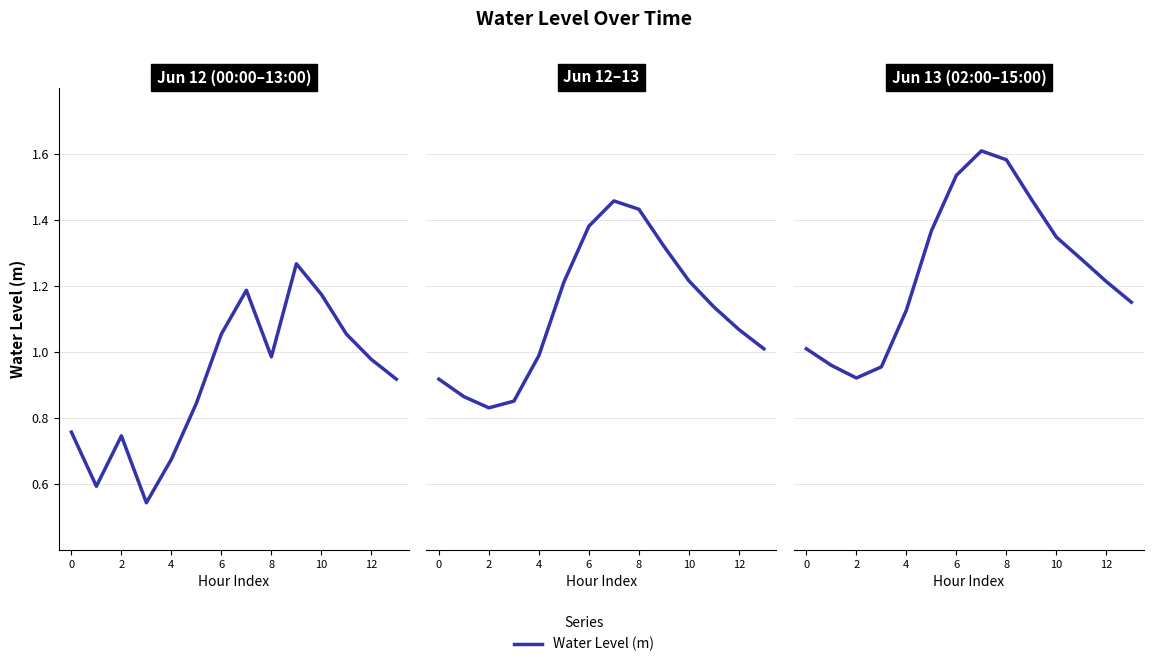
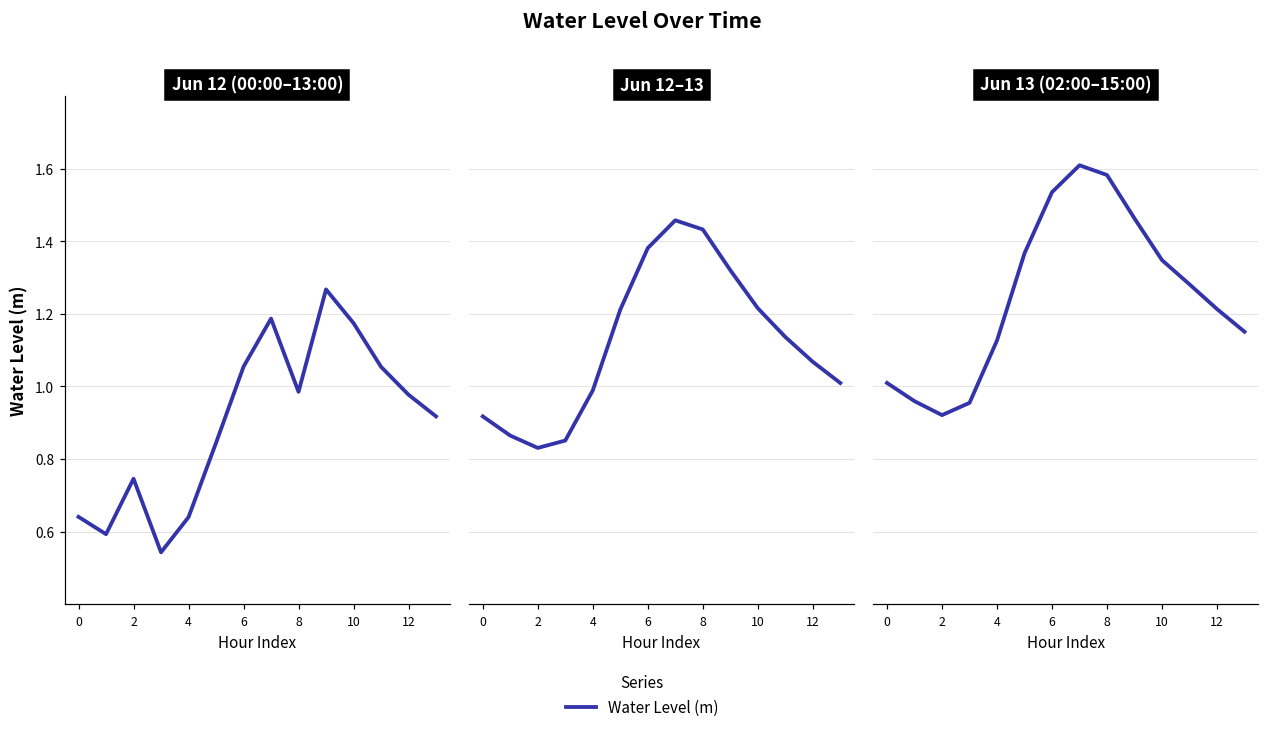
  {
    "Jun 12 (00:00–13:00)": {
-     "0": 0.76,
+     "0": 0.64,
      "2": 0.75,
-     "4": 0.67,
+     "4": 0.64,
      "6": 1.05,
      "8": 0.99,
      "10": 1.17,
      "12": 0.98
    }
  }
